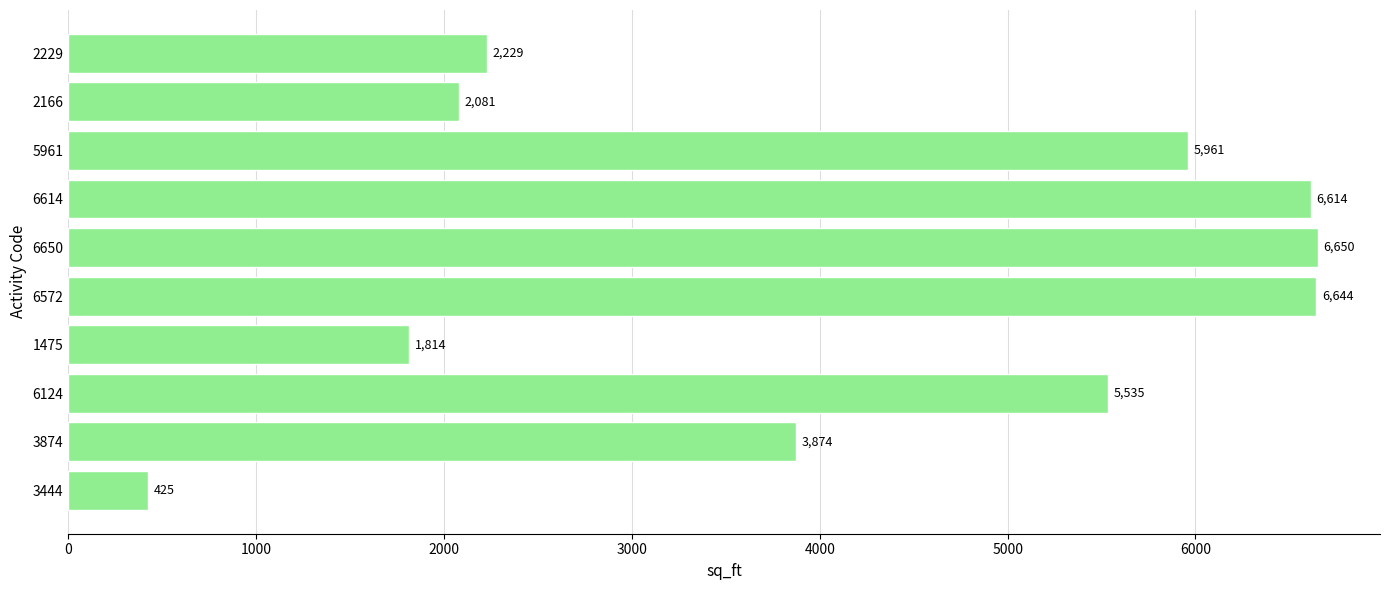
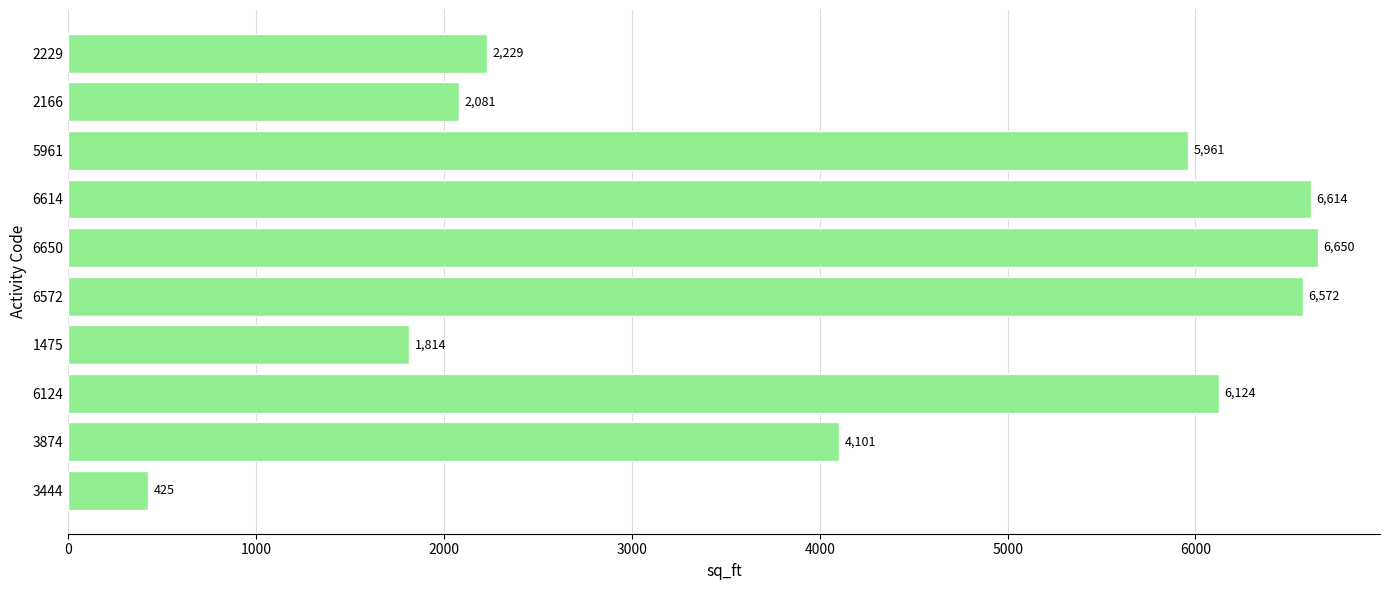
  {
    "2229": "2,229",
    "2166": "2,081",
    "5961": "5,961",
    "6614": "6,614",
    "6650": "6,650",
-   "6572": "6,644",
+   "6572": "6,572",
    "1475": "1,814",
-   "6124": "5,535",
-   "3874": "3,874",
+   "6124": "6,124",
+   "3874": "4,101",
    "3444": "425"
  }
